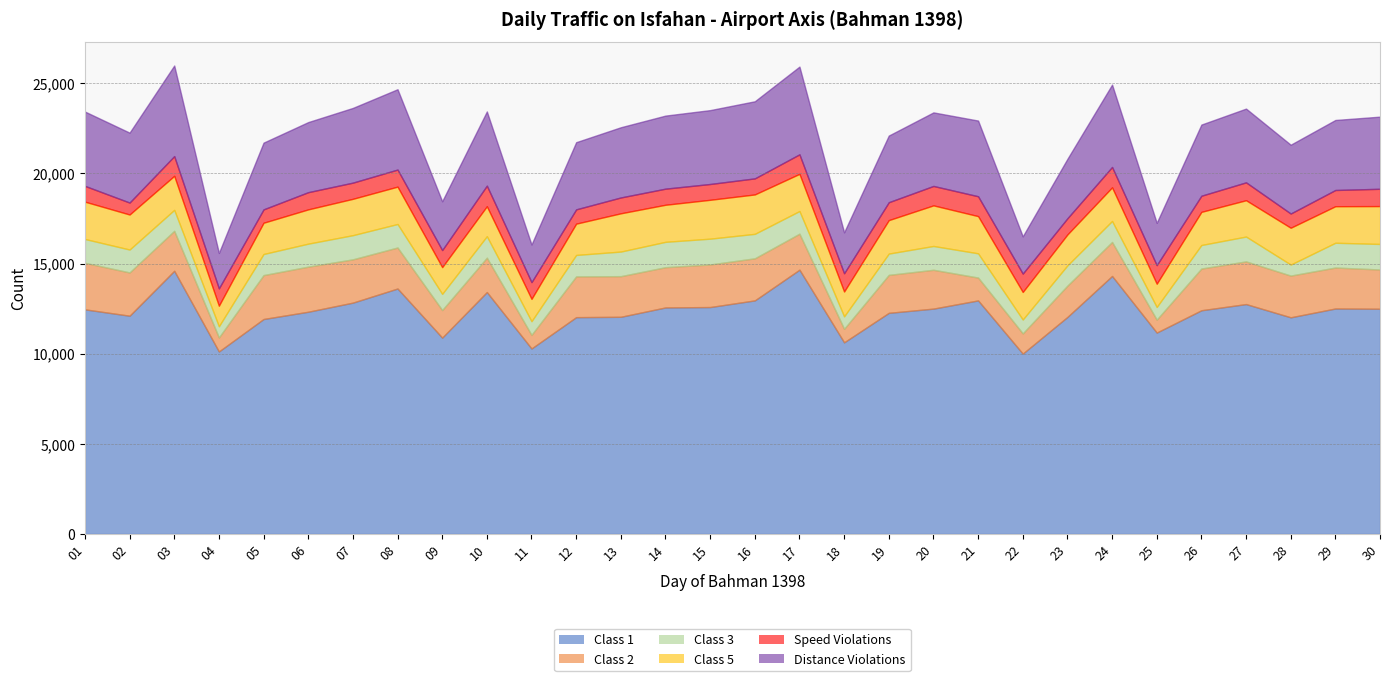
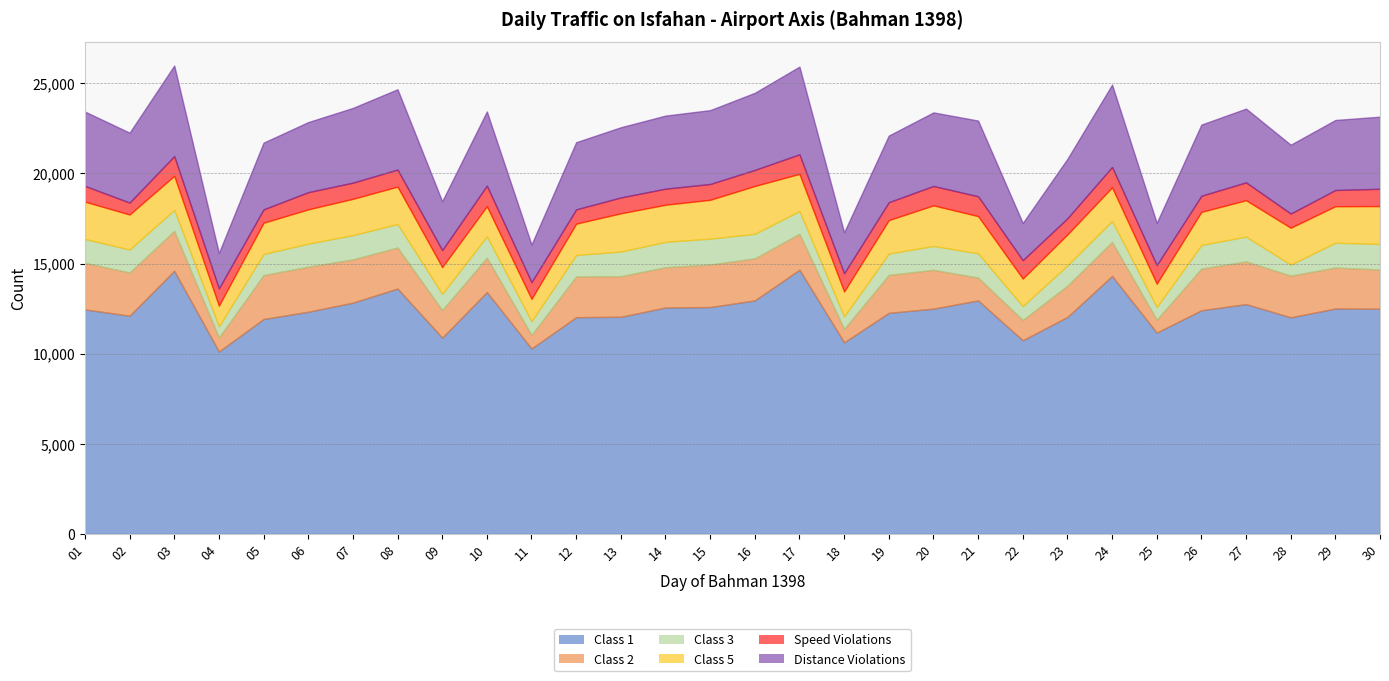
  {
    "Class 1": {
      "01": "12,500",
      "02": "12,100",
      "03": "14,600",
      "04": "10,100",
      "05": "11,900",
      "06": "12,300",
      "07": "12,800",
      "08": "13,600",
      "09": "10,900",
      "10": "13,400",
      "11": "10,300",
      "12": "12,000",
      "13": "12,000",
      "14": "12,600",
      "15": "12,600",
      "16": "13,000",
      "17": "14,700",
      "18": "10,600",
      "19": "12,300",
      "20": "12,500",
      "21": "13,000",
-     "22": "10,000",
+     "22": "10,700",
      "23": "12,000",
      "24": "14,300",
      "25": "11,200",
      "26": "12,400",
      "27": "12,800",
      "28": "12,000",
      "29": "12,500",
      "30": "12,500"
    },
    "Class 2": {
      "01": "2,600",
      "02": "2,400",
      "03": "2,200",
      "04": "800",
      "05": "2,400",
      "06": "2,500",
      "07": "2,400",
      "08": "2,300",
      "09": "1,500",
      "10": "1,900",
      "11": "800",
      "12": "2,300",
      "13": "2,300",
      "14": "2,200",
      "15": "2,400",
      "16": "2,300",
      "17": "2,000",
      "18": "800",
      "19": "2,100",
      "20": "2,200",
      "21": "1,300",
      "22": "1,100",
      "23": "1,700",
      "24": "1,900",
      "25": "700",
      "26": "2,300",
      "27": "2,400",
      "28": "2,300",
      "29": "2,300",
      "30": "2,200"
    },
    "Class 3": {
      "01": "1,300",
      "02": "1,300",
      "03": "1,200",
      "04": "600",
      "05": "1,200",
      "06": "1,300",
      "07": "1,300",
      "08": "1,300",
      "09": "900",
      "10": "1,200",
      "11": "800",
      "12": "1,200",
      "13": "1,400",
      "14": "1,400",
      "15": "1,400",
      "16": "1,400",
      "17": "1,300",
      "18": "700",
      "19": "1,200",
      "20": "1,300",
      "21": "1,300",
      "22": "800",
      "23": "1,100",
      "24": "1,200",
      "25": "700",
      "26": "1,300",
      "27": "1,400",
      "28": "600",
      "29": "1,400",
      "30": "1,400"
    },
    "Class 5": {
      "01": "2,100",
      "02": "1,900",
      "03": "1,900",
      "04": "1,100",
      "05": "1,700",
      "06": "1,900",
      "07": "2,000",
      "08": "2,100",
      "09": "1,500",
      "10": "1,700",
      "11": "1,200",
      "12": "1,700",
      "13": "2,100",
      "14": "2,100",
      "15": "2,200",
-     "16": "2,200",
+     "16": "2,700",
      "17": "2,100",
      "18": "1,400",
      "19": "1,900",
      "20": "2,300",
      "21": "2,100",
      "22": "1,500",
      "23": "1,700",
      "24": "1,900",
      "25": "1,300",
      "26": "1,800",
      "27": "2,000",
      "28": "2,000",
      "29": "2,000",
      "30": "2,100"
    },
    "Speed Violations": {
      "01": "900",
      "02": "700",
      "03": "1,100",
      "04": "1,000",
      "05": "700",
      "06": "1,000",
      "07": "900",
      "08": "900",
      "09": "900",
      "10": "1,100",
      "11": "900",
      "12": "800",
      "13": "900",
      "14": "900",
      "15": "900",
      "16": "900",
      "17": "1,100",
      "18": "1,000",
      "19": "1,000",
      "20": "1,100",
      "21": "1,100",
      "22": "1,000",
      "23": "900",
      "24": "1,100",
      "25": "1,000",
      "26": "900",
      "27": "1,000",
      "28": "800",
      "29": "900",
      "30": "1,000"
    },
    "Distance Violations": {
      "01": "4,100",
      "02": "3,900",
      "03": "5,000",
      "04": "2,000",
      "05": "3,700",
      "06": "3,900",
      "07": "4,100",
      "08": "4,500",
      "09": "2,700",
      "10": "4,100",
      "11": "2,100",
      "12": "3,700",
      "13": "3,900",
      "14": "4,100",
      "15": "4,100",
      "16": "4,300",
      "17": "4,900",
      "18": "2,300",
      "19": "3,700",
      "20": "4,100",
      "21": "4,200",
      "22": "2,100",
      "23": "3,300",
      "24": "4,600",
      "25": "2,300",
      "26": "3,900",
      "27": "4,100",
      "28": "3,800",
      "29": "3,900",
      "30": "4,000"
    }
  }
